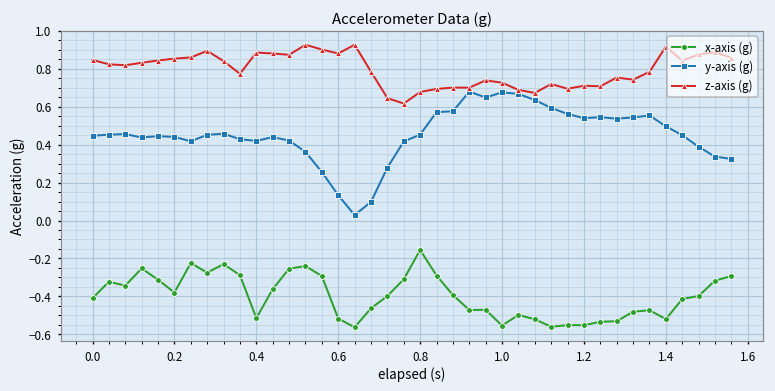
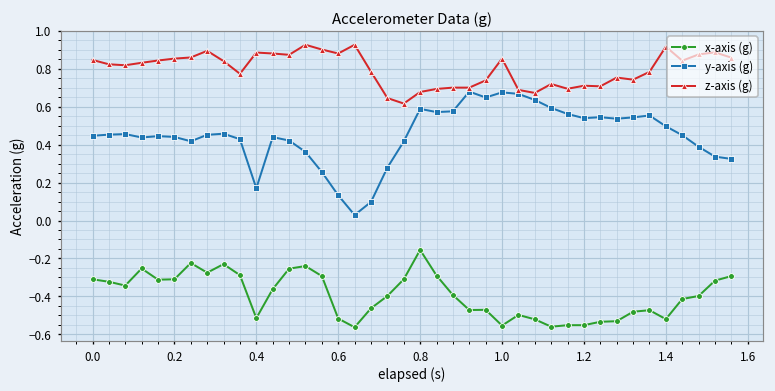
  {
    "x-axis (g)": {
-     "0.0": -0.41,
-     "0.2": -0.38,
+     "0.0": -0.31,
+     "0.2": -0.31,
      "0.4": -0.52,
      "0.6": -0.52,
      "0.8": -0.16,
      "1.0": -0.55,
      "1.2": -0.55,
      "1.4": -0.52
    },
    "y-axis (g)": {
      "0.0": 0.45,
      "0.2": 0.44,
-     "0.4": 0.42,
+     "0.4": 0.17,
      "0.6": 0.13,
-     "0.8": 0.45,
+     "0.8": 0.59,
      "1.0": 0.68,
      "1.2": 0.54,
      "1.4": 0.50
    },
    "z-axis (g)": {
      "0.0": 0.85,
      "0.2": 0.85,
      "0.4": 0.89,
      "0.6": 0.88,
      "0.8": 0.68,
-     "1.0": 0.73,
+     "1.0": 0.85,
      "1.2": 0.71,
      "1.4": 0.92
    }
  }
